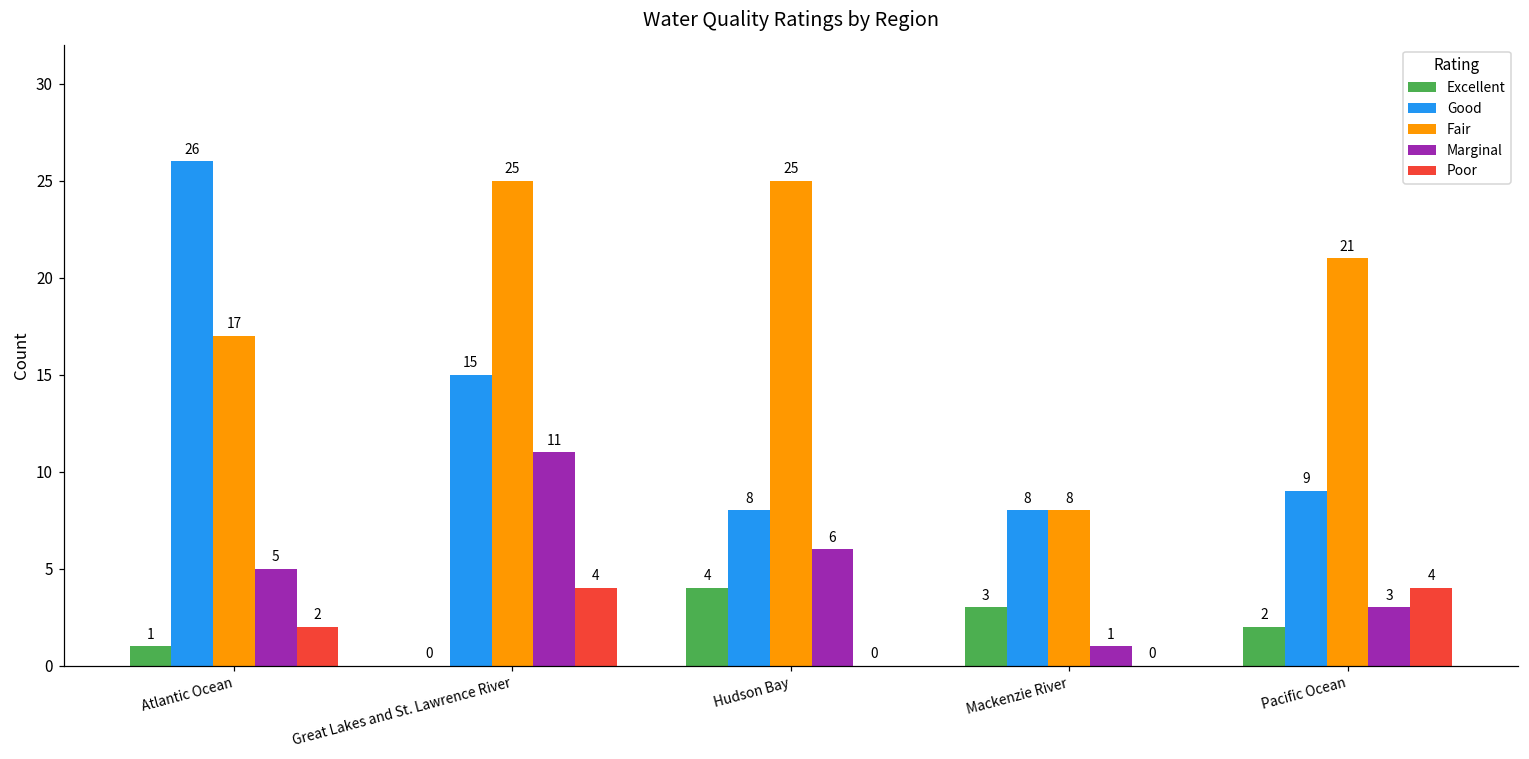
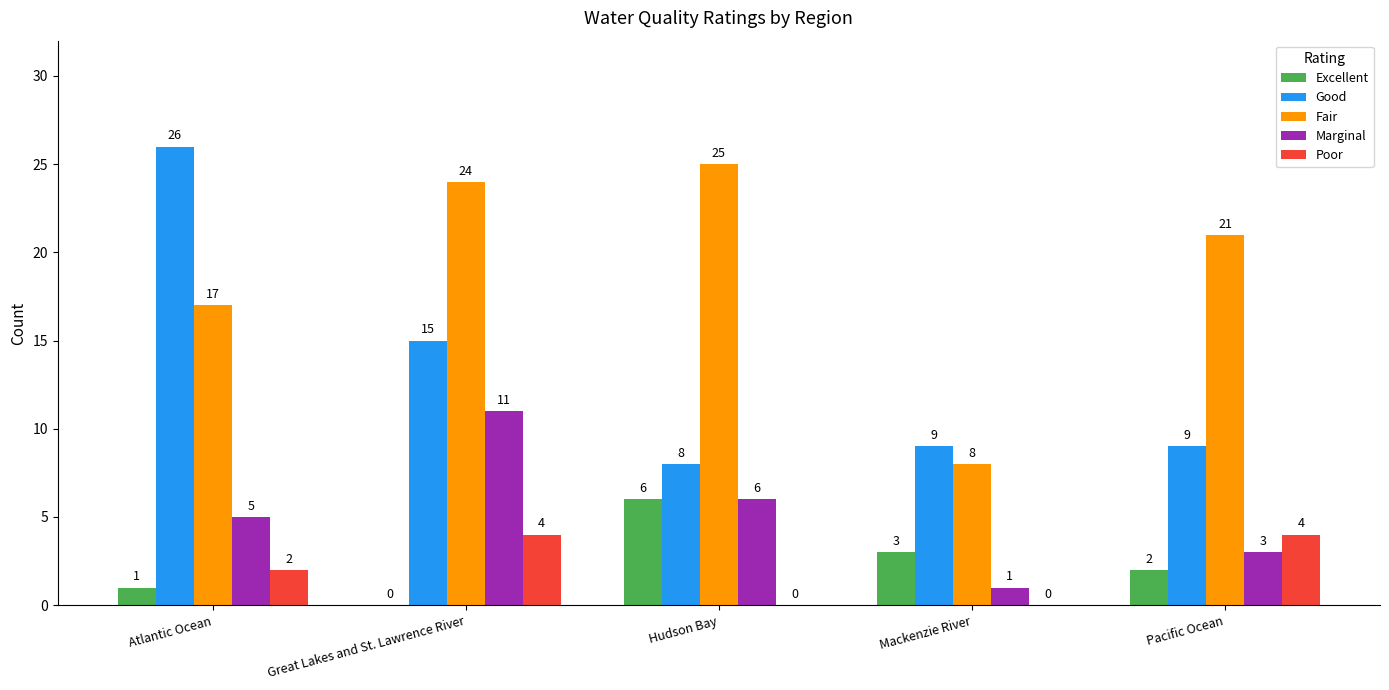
  {
    "Excellent": {
      "Atlantic Ocean": 1,
      "Great Lakes and St. Lawrence River": 0,
-     "Hudson Bay": 4,
+     "Hudson Bay": 6,
      "Mackenzie River": 3,
      "Pacific Ocean": 2
    },
    "Good": {
      "Atlantic Ocean": 26,
      "Great Lakes and St. Lawrence River": 15,
      "Hudson Bay": 8,
-     "Mackenzie River": 8,
+     "Mackenzie River": 9,
      "Pacific Ocean": 9
    },
    "Fair": {
      "Atlantic Ocean": 17,
-     "Great Lakes and St. Lawrence River": 25,
+     "Great Lakes and St. Lawrence River": 24,
      "Hudson Bay": 25,
      "Mackenzie River": 8,
      "Pacific Ocean": 21
    },
    "Marginal": {
      "Atlantic Ocean": 5,
      "Great Lakes and St. Lawrence River": 11,
      "Hudson Bay": 6,
      "Mackenzie River": 1,
      "Pacific Ocean": 3
    },
    "Poor": {
      "Atlantic Ocean": 2,
      "Great Lakes and St. Lawrence River": 4,
      "Hudson Bay": 0,
      "Mackenzie River": 0,
      "Pacific Ocean": 4
    }
  }
